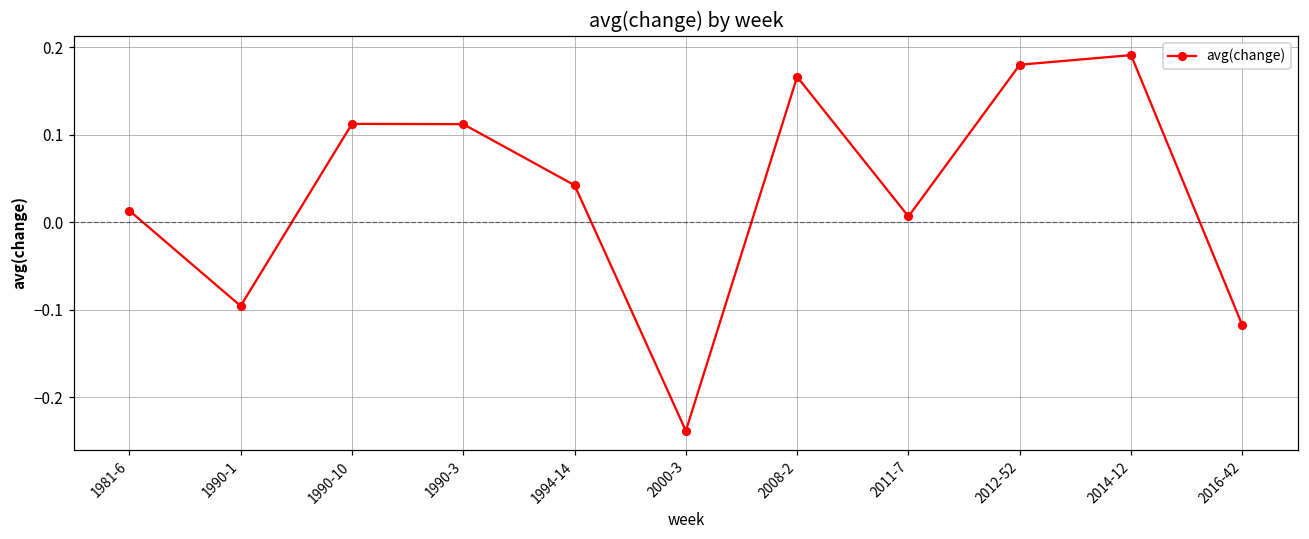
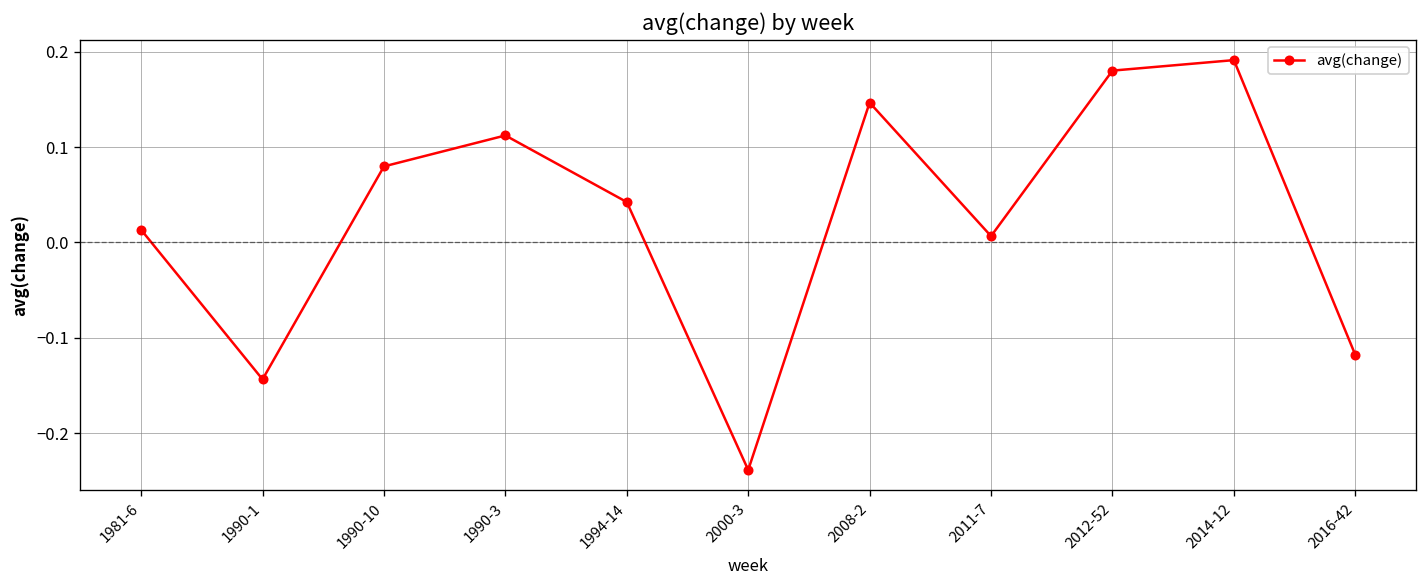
  {
    "1981-6": 0.01,
-   "1990-1": -0.10,
-   "1990-10": 0.11,
+   "1990-1": -0.14,
+   "1990-10": 0.08,
    "1990-3": 0.11,
    "1994-14": 0.04,
    "2000-3": -0.24,
-   "2008-2": 0.17,
+   "2008-2": 0.15,
    "2011-7": 0.01,
    "2012-52": 0.18,
    "2014-12": 0.19,
    "2016-42": -0.12
  }
